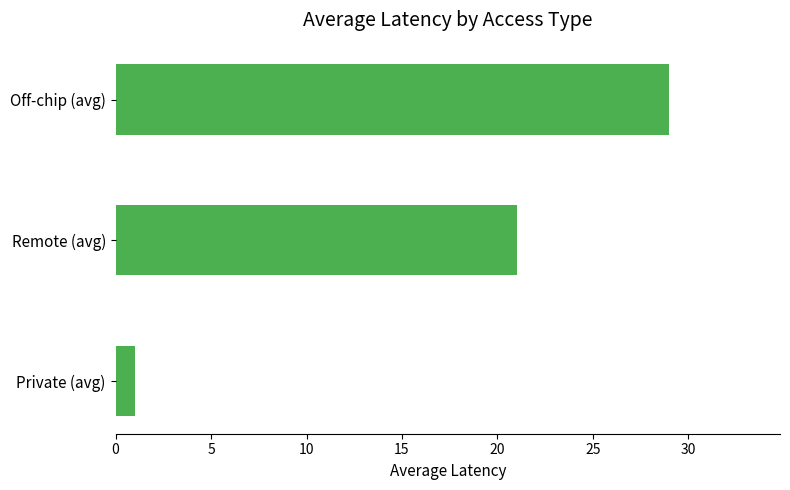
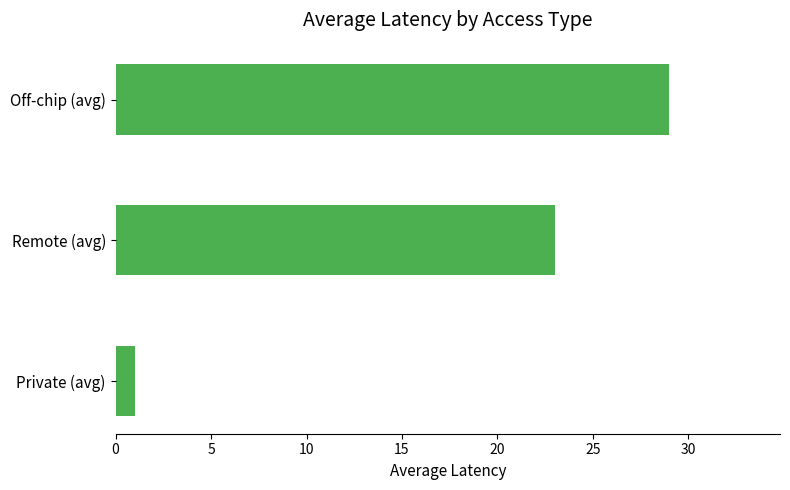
  {
    "Off-chip (avg)": 29,
-   "Remote (avg)": 21,
+   "Remote (avg)": 23,
    "Private (avg)": 1
  }
